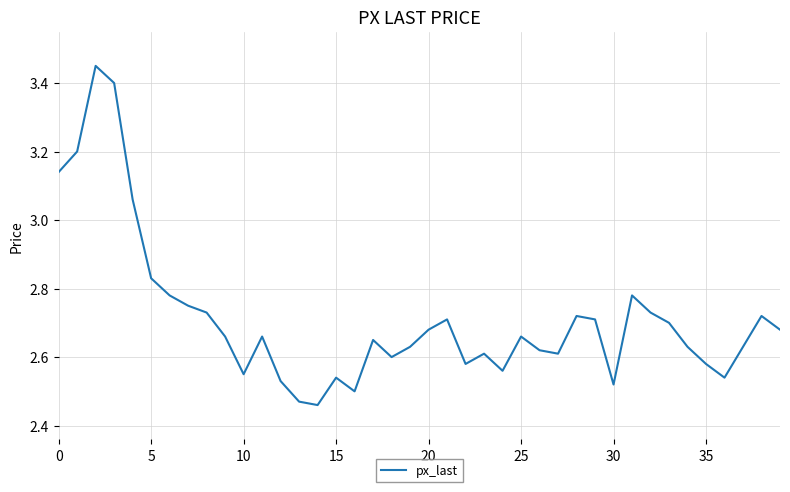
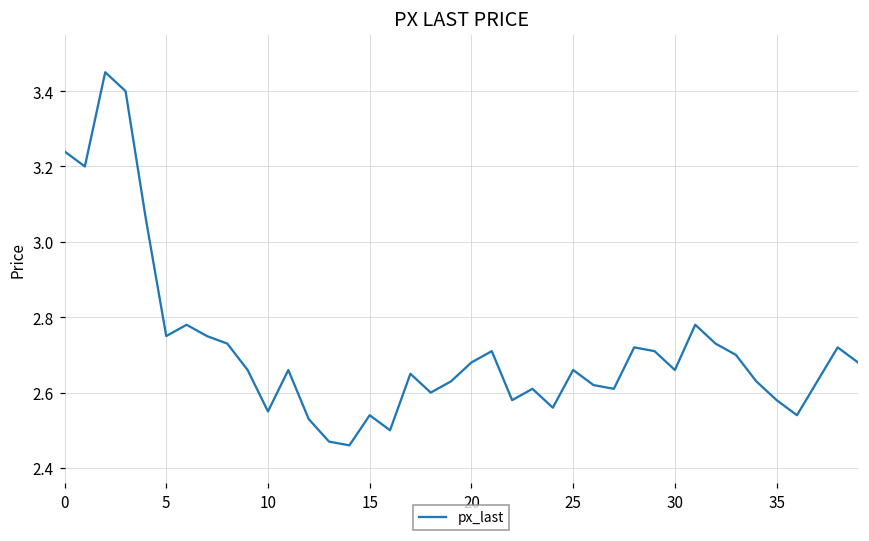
  {
-   "0": 3.14,
-   "5": 2.83,
+   "0": 3.24,
+   "5": 2.75,
    "10": 2.55,
    "15": 2.54,
    "20": 2.68,
    "25": 2.66,
-   "30": 2.52,
+   "30": 2.66,
    "35": 2.58
  }
